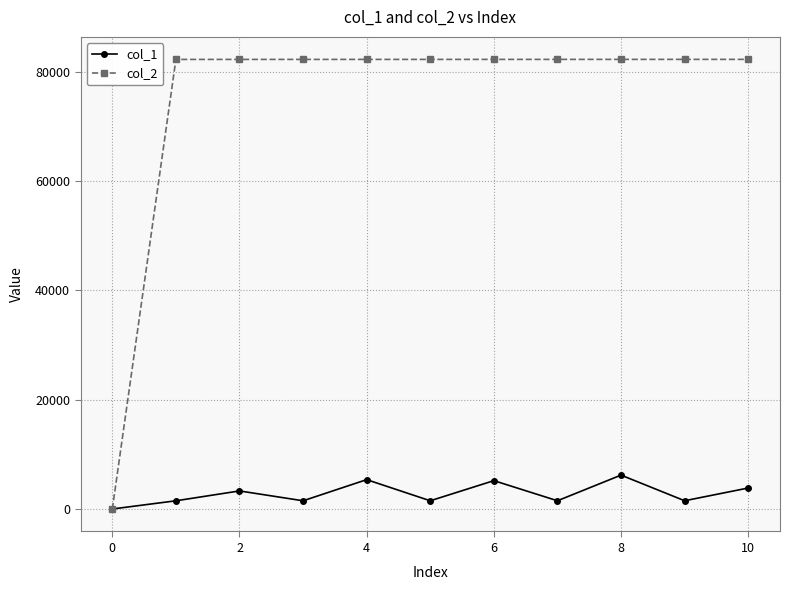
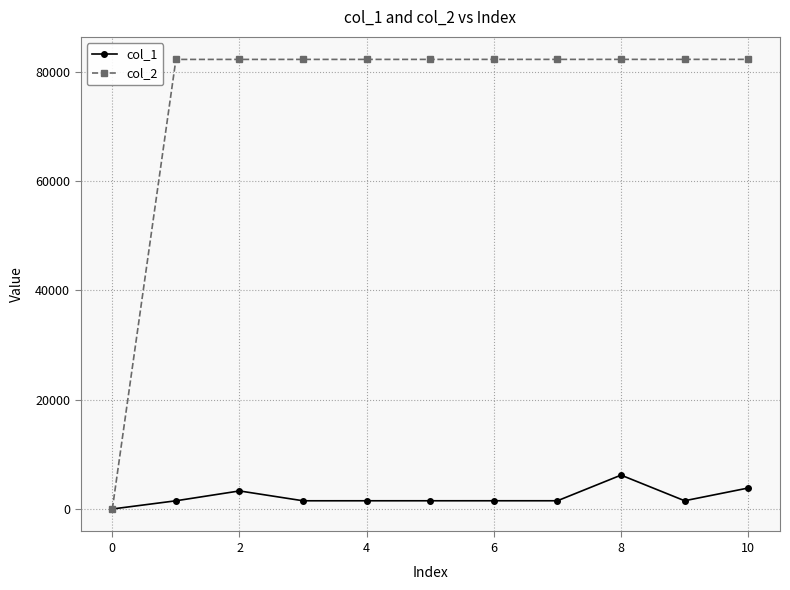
  {
    "col_1": {
      "2": 3000,
-     "4": 5000,
-     "6": 5000,
+     "4": 2000,
+     "6": 2000,
      "8": 6000,
      "10": 4000
    },
    "col_2": {
      "2": 82000,
      "4": 82000,
      "6": 82000,
      "8": 82000,
      "10": 82000
    }
  }
